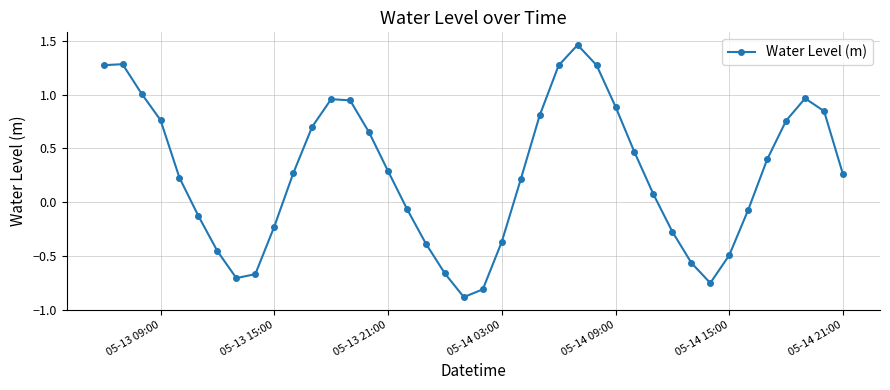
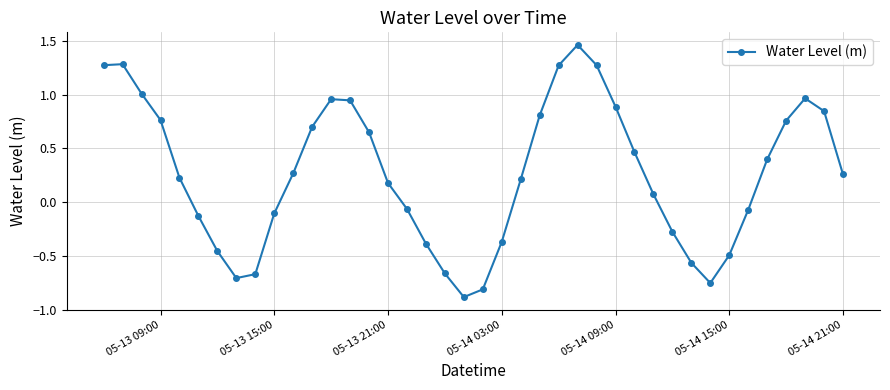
  {
    "05-13 09:00": 0.76,
-   "05-13 15:00": -0.23,
-   "05-13 21:00": 0.29,
+   "05-13 15:00": -0.11,
+   "05-13 21:00": 0.18,
    "05-14 03:00": -0.37,
    "05-14 09:00": 0.89,
    "05-14 15:00": -0.49,
    "05-14 21:00": 0.26
  }
